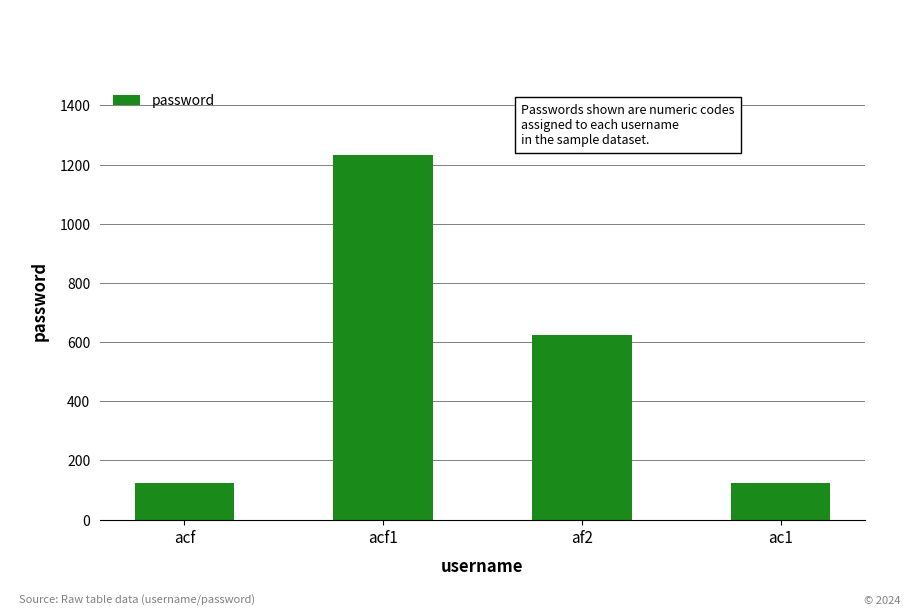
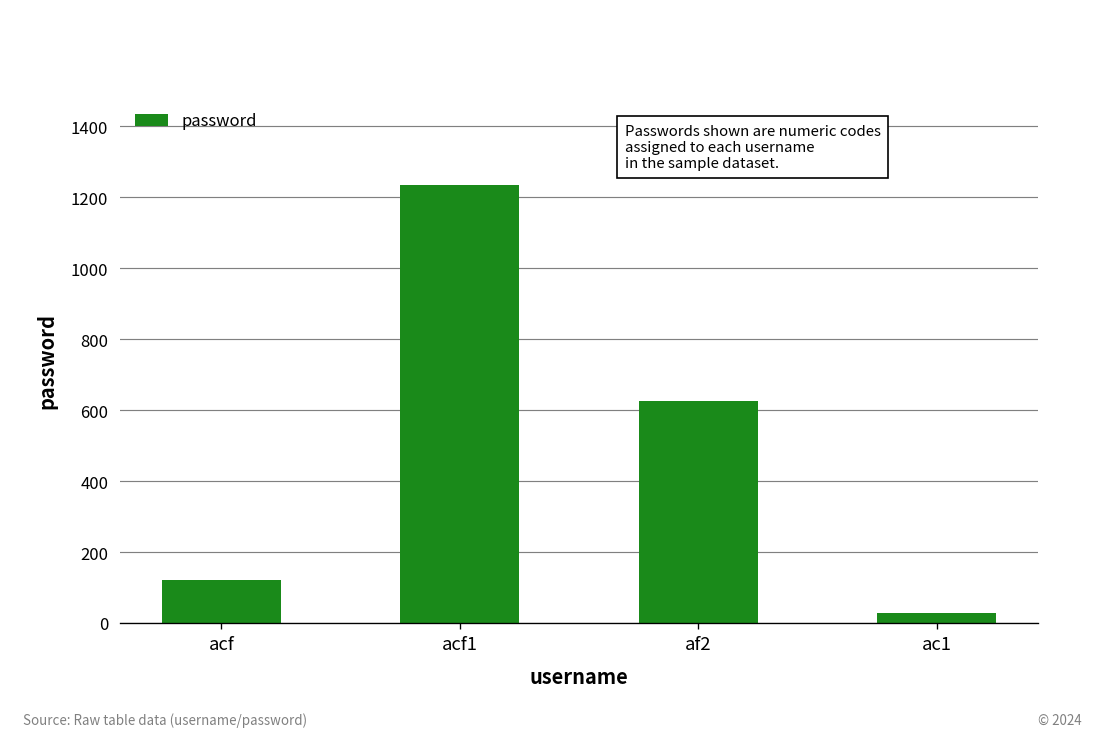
  {
    "acf": 120,
    "acf1": 1230,
    "af2": 630,
-   "ac1": 120
+   "ac1": 30
  }
